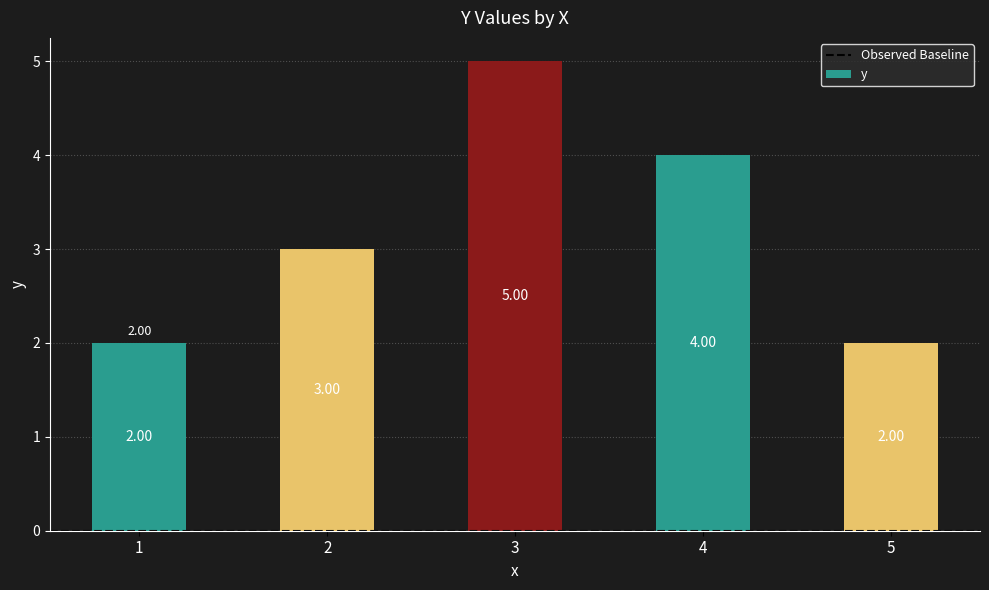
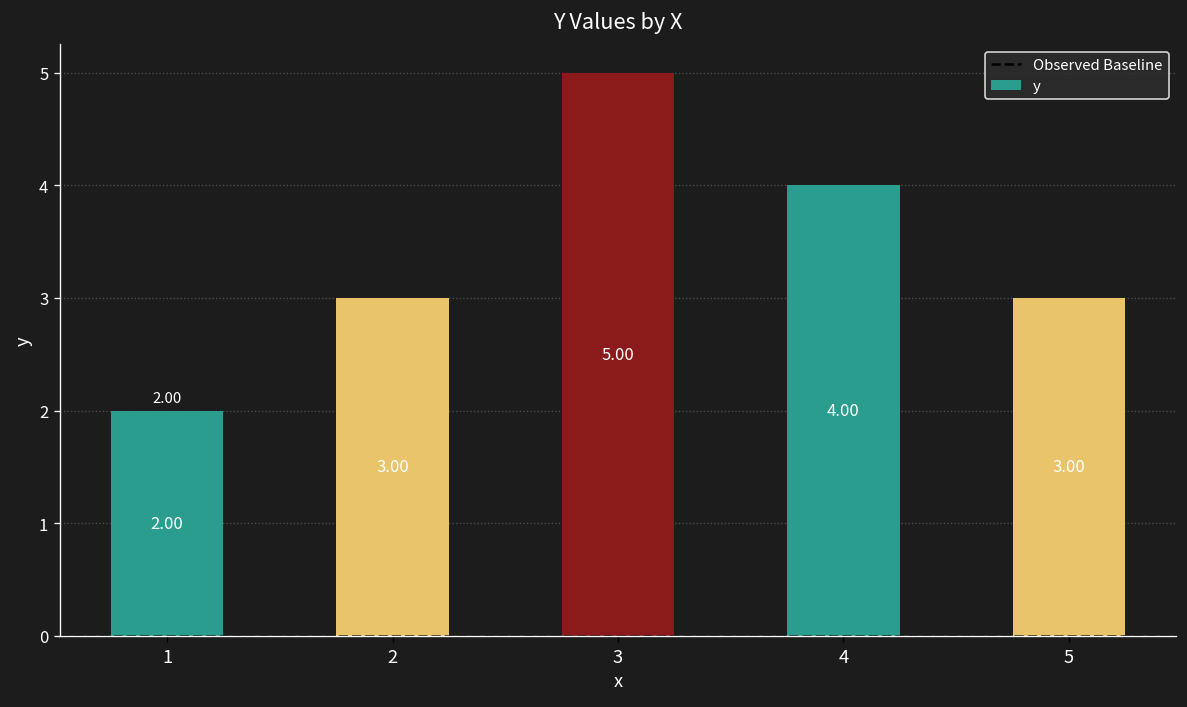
  {
    "1": 2.00,
    "2": 3.00,
    "3": 5.00,
    "4": 4.00,
-   "5": 2.00
+   "5": 3.00
  }
